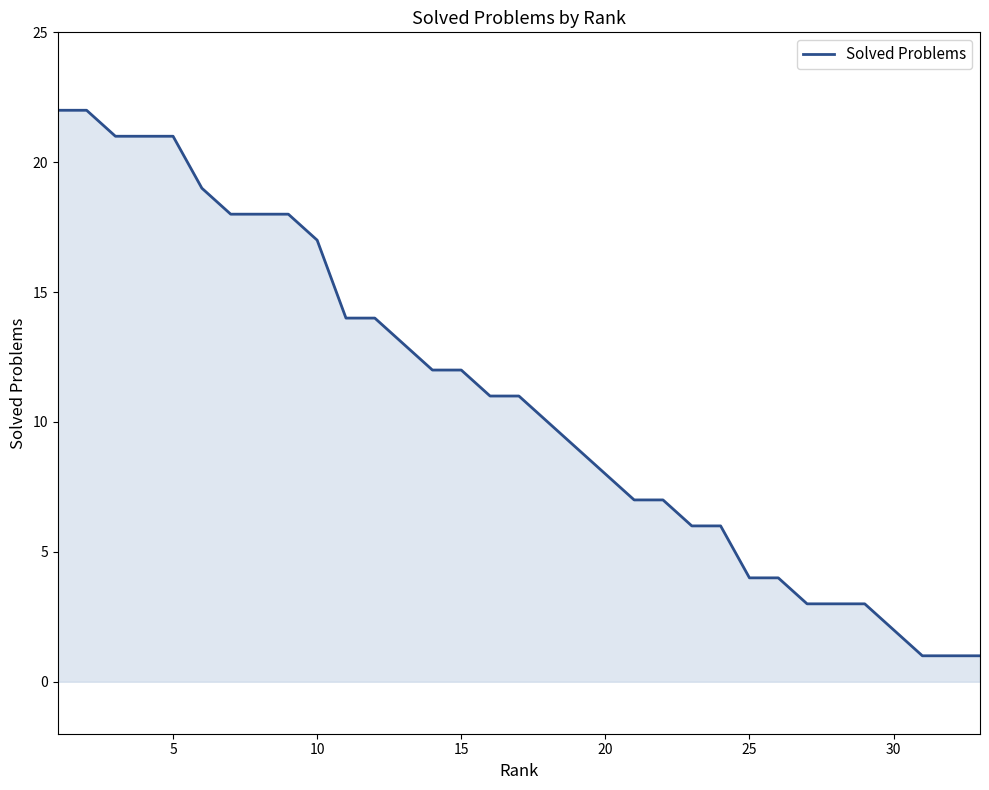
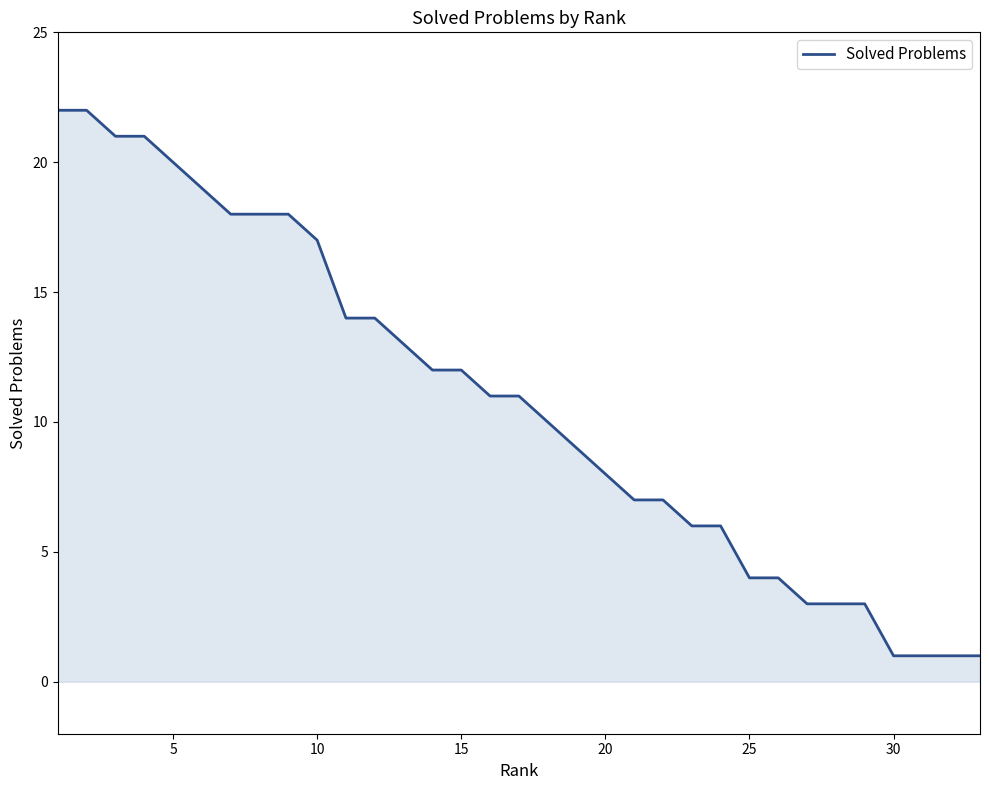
  {
-   "5": 21,
+   "5": 20,
    "10": 17,
    "15": 12,
    "20": 8,
    "25": 4,
-   "30": 2
+   "30": 1
  }
